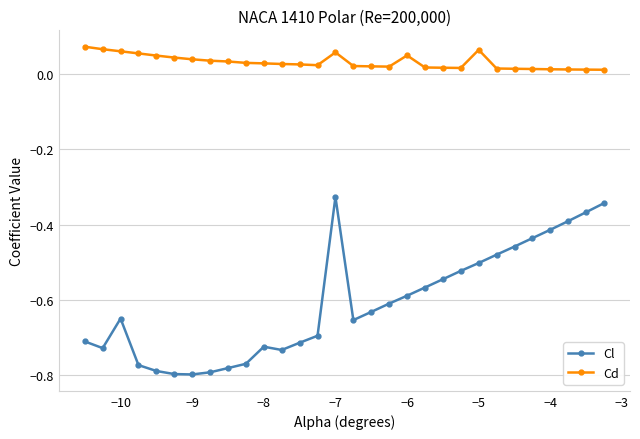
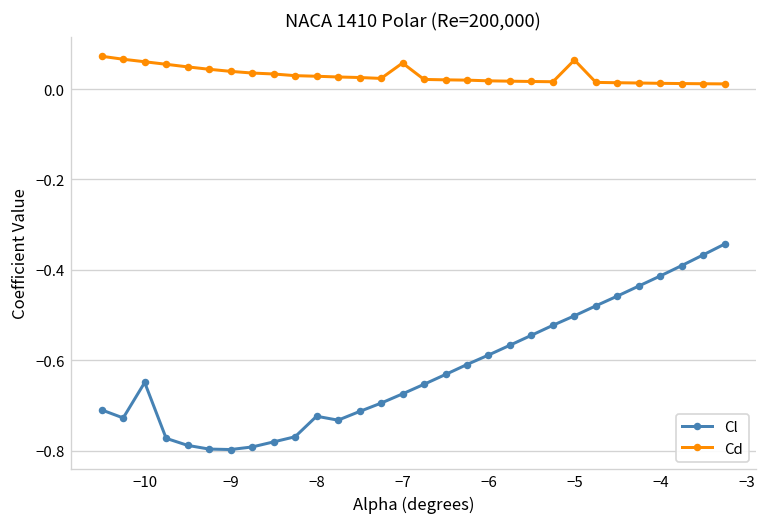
  {
    "Cl": {
      "−10": -0.65,
      "−9": -0.80,
      "−8": -0.72,
-     "−7": -0.33,
+     "−7": -0.67,
      "−6": -0.59,
      "−5": -0.50,
      "−4": -0.41
    },
    "Cd": {
      "−10": 0.06,
      "−9": 0.04,
      "−8": 0.03,
      "−7": 0.06,
-     "−6": 0.05,
+     "−6": 0.02,
      "−5": 0.06,
      "−4": 0.01
    }
  }
